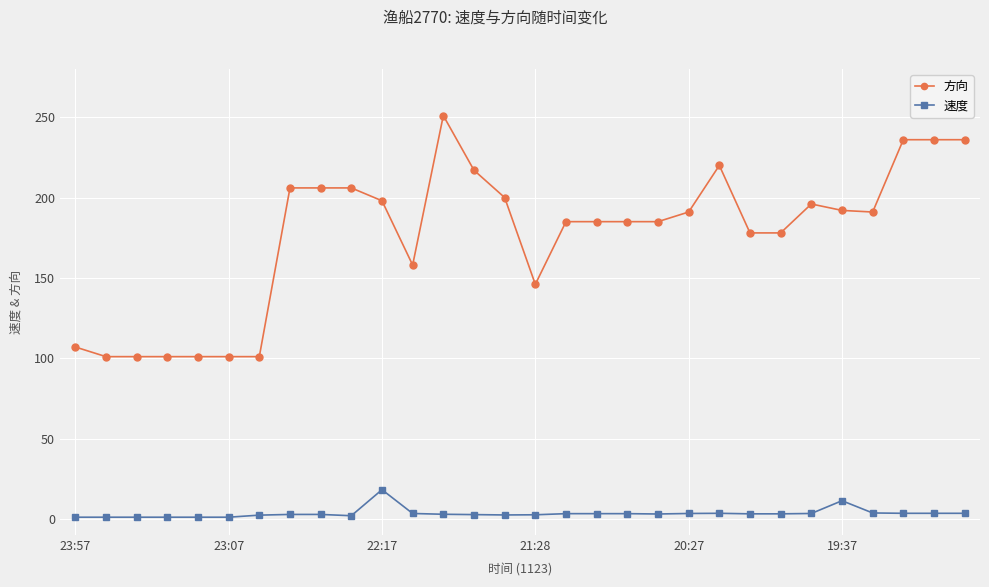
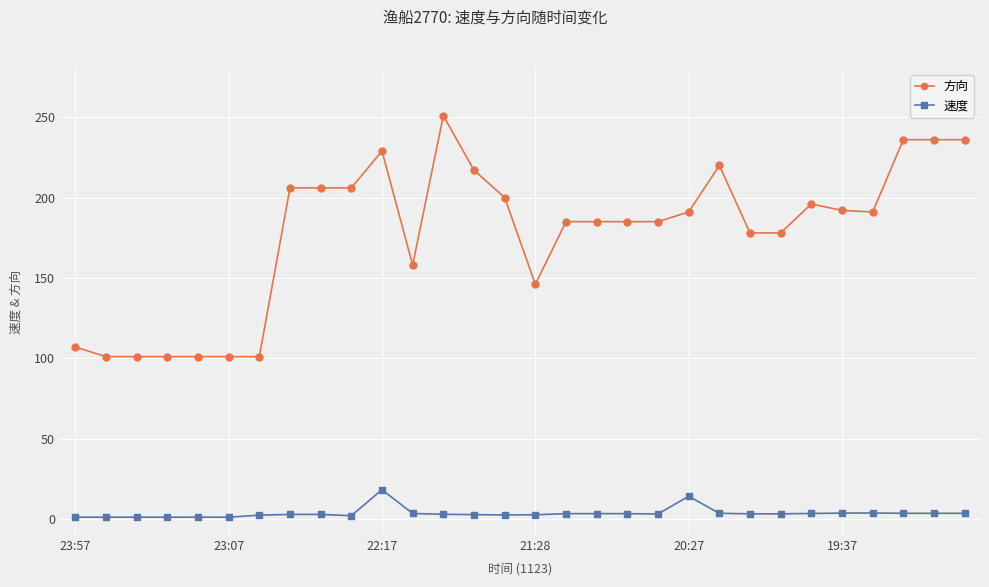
  {
    "方向": {
      "23:57": 107,
      "23:07": 101,
-     "22:17": 198,
+     "22:17": 229,
      "21:28": 146,
      "20:27": 191,
      "19:37": 192
    },
    "速度": {
      "23:57": 1,
      "23:07": 1,
      "22:17": 18,
      "21:28": 3,
-     "20:27": 3,
-     "19:37": 11
+     "20:27": 14,
+     "19:37": 4
    }
  }
